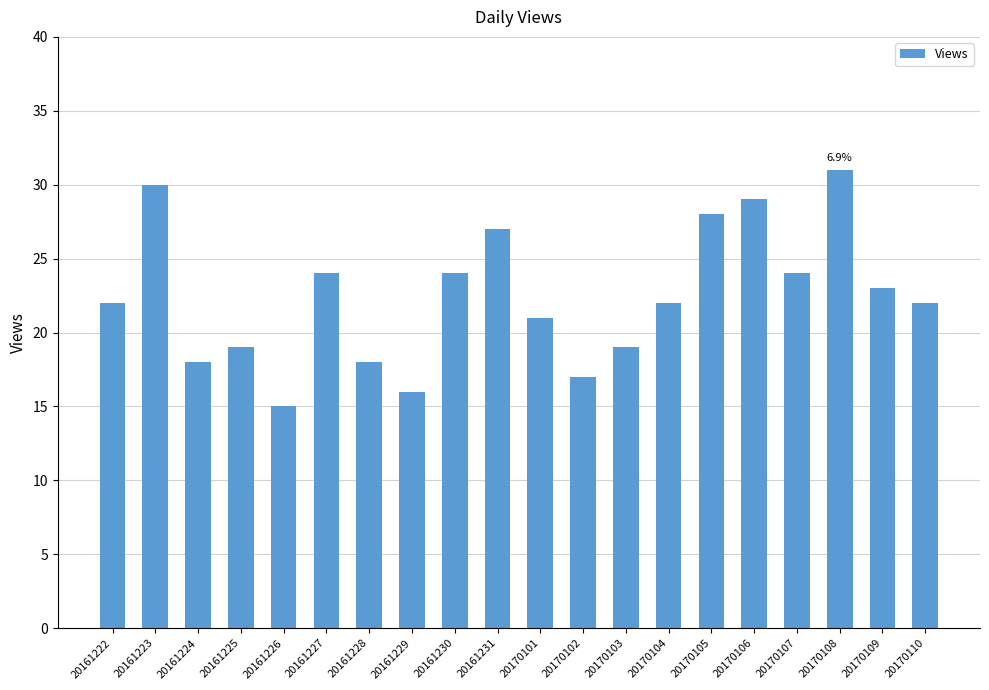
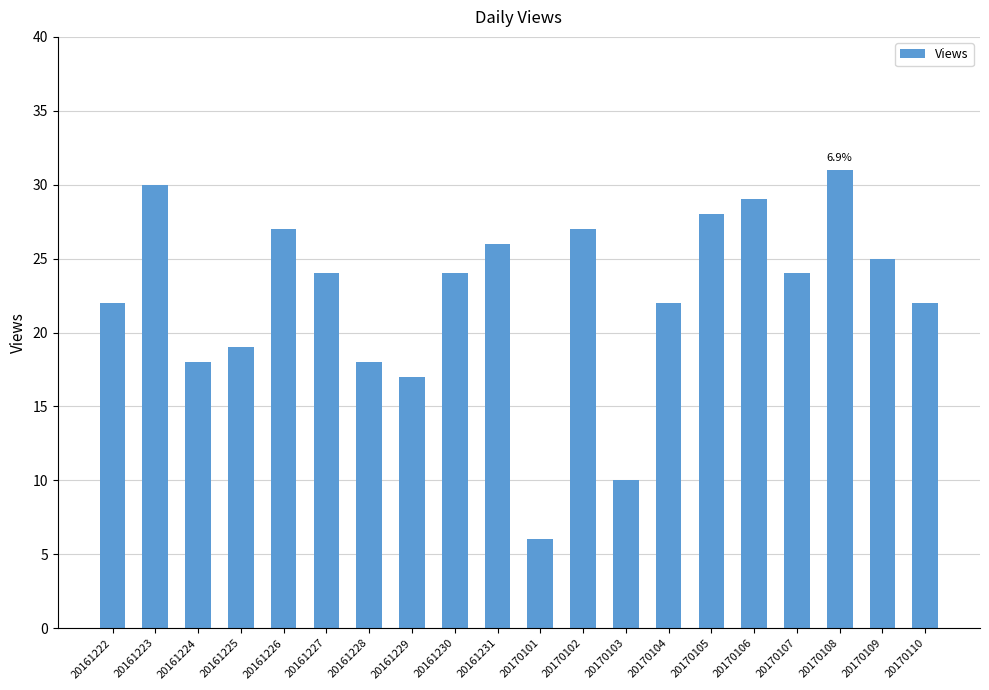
  {
    "20161222": 22,
    "20161223": 30,
    "20161224": 18,
    "20161225": 19,
-   "20161226": 15,
+   "20161226": 27,
    "20161227": 24,
    "20161228": 18,
-   "20161229": 16,
+   "20161229": 17,
    "20161230": 24,
-   "20161231": 27,
-   "20170101": 21,
-   "20170102": 17,
-   "20170103": 19,
+   "20161231": 26,
+   "20170101": 6,
+   "20170102": 27,
+   "20170103": 10,
    "20170104": 22,
    "20170105": 28,
    "20170106": 29,
    "20170107": 24,
-   "20170109": 23,
+   "20170109": 25,
    "20170110": 22
  }
